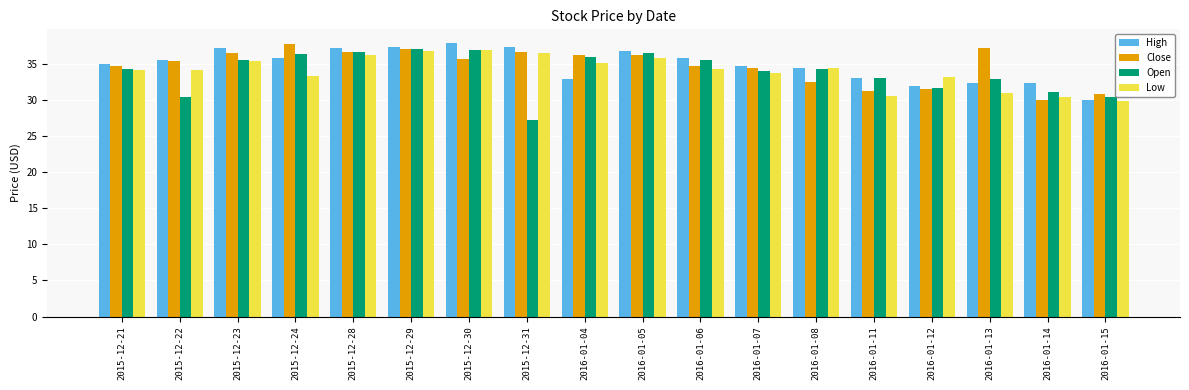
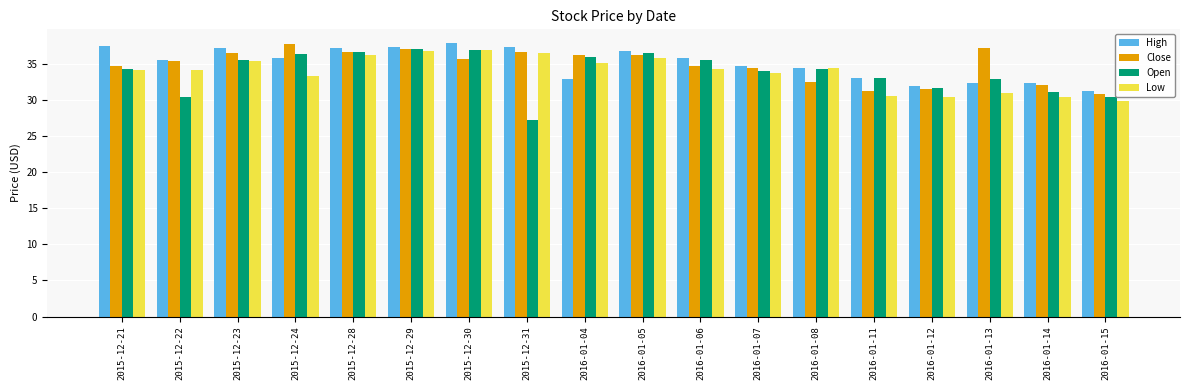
  {
    "High": {
-     "2015-12-21": 35,
+     "2015-12-21": 38,
      "2015-12-22": 36,
      "2015-12-23": 37,
      "2015-12-24": 36,
      "2015-12-28": 37,
      "2015-12-29": 37,
      "2015-12-30": 38,
      "2015-12-31": 37,
      "2016-01-04": 33,
      "2016-01-05": 37,
      "2016-01-06": 36,
      "2016-01-07": 35,
      "2016-01-08": 35,
      "2016-01-11": 33,
      "2016-01-12": 32,
      "2016-01-13": 32,
      "2016-01-14": 32,
-     "2016-01-15": 30
+     "2016-01-15": 31
    },
    "Close": {
      "2015-12-21": 35,
      "2015-12-22": 35,
      "2015-12-23": 37,
      "2015-12-24": 38,
      "2015-12-28": 37,
      "2015-12-29": 37,
      "2015-12-30": 36,
      "2015-12-31": 37,
      "2016-01-04": 36,
      "2016-01-05": 36,
      "2016-01-06": 35,
      "2016-01-07": 35,
      "2016-01-08": 33,
      "2016-01-11": 31,
      "2016-01-12": 32,
      "2016-01-13": 37,
-     "2016-01-14": 30,
+     "2016-01-14": 32,
      "2016-01-15": 31
    },
    "Open": {
      "2015-12-21": 34,
      "2015-12-22": 30,
      "2015-12-23": 36,
      "2015-12-24": 36,
      "2015-12-28": 37,
      "2015-12-29": 37,
      "2015-12-30": 37,
      "2015-12-31": 27,
      "2016-01-04": 36,
      "2016-01-05": 37,
      "2016-01-06": 36,
      "2016-01-07": 34,
      "2016-01-08": 34,
      "2016-01-11": 33,
      "2016-01-12": 32,
      "2016-01-13": 33,
      "2016-01-14": 31,
      "2016-01-15": 30
    },
    "Low": {
      "2015-12-21": 34,
      "2015-12-22": 34,
      "2015-12-23": 35,
      "2015-12-24": 33,
      "2015-12-28": 36,
      "2015-12-29": 37,
      "2015-12-30": 37,
      "2015-12-31": 37,
      "2016-01-04": 35,
      "2016-01-05": 36,
      "2016-01-06": 34,
      "2016-01-07": 34,
      "2016-01-08": 35,
      "2016-01-11": 31,
-     "2016-01-12": 33,
+     "2016-01-12": 30,
      "2016-01-13": 31,
      "2016-01-14": 30,
      "2016-01-15": 30
    }
  }
